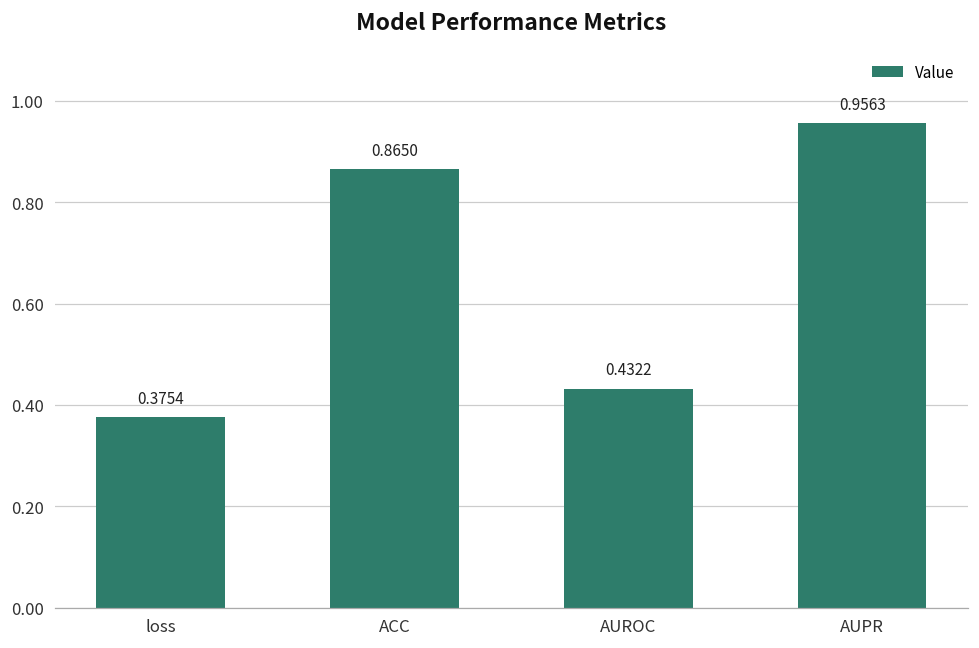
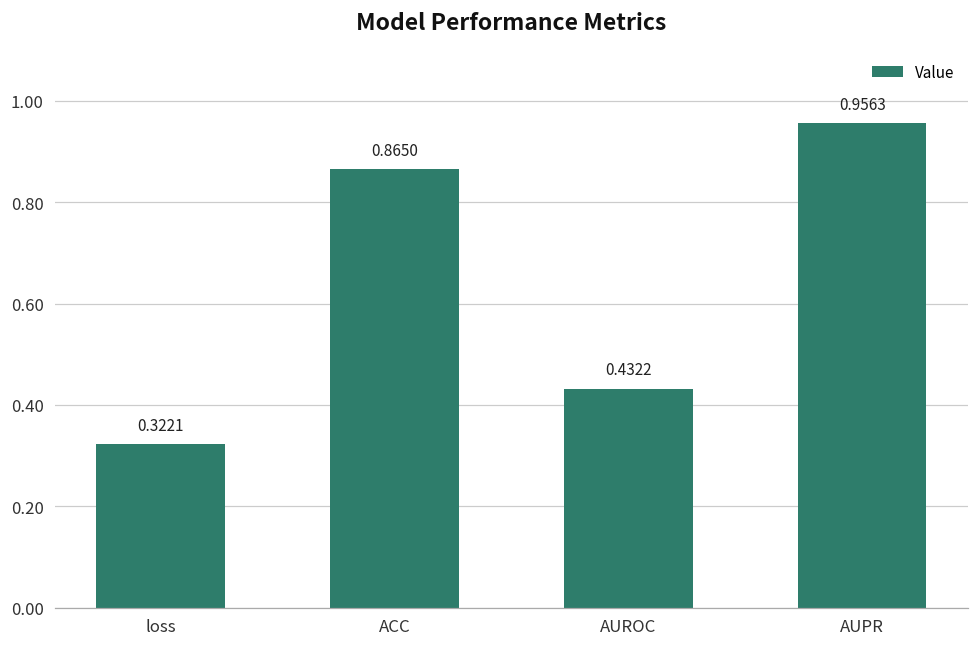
  {
-   "loss": 0.3754,
+   "loss": 0.3221,
    "ACC": 0.8650,
    "AUROC": 0.4322,
    "AUPR": 0.9563
  }
